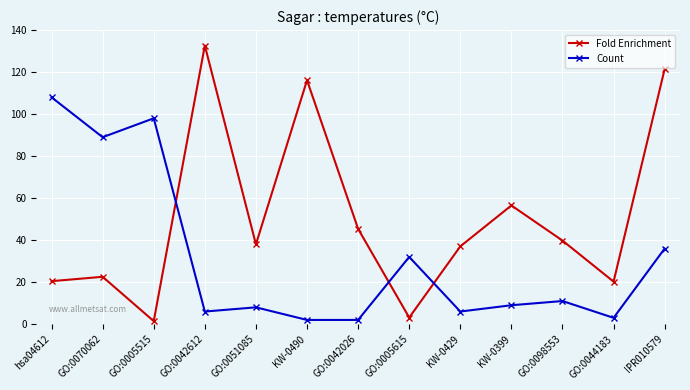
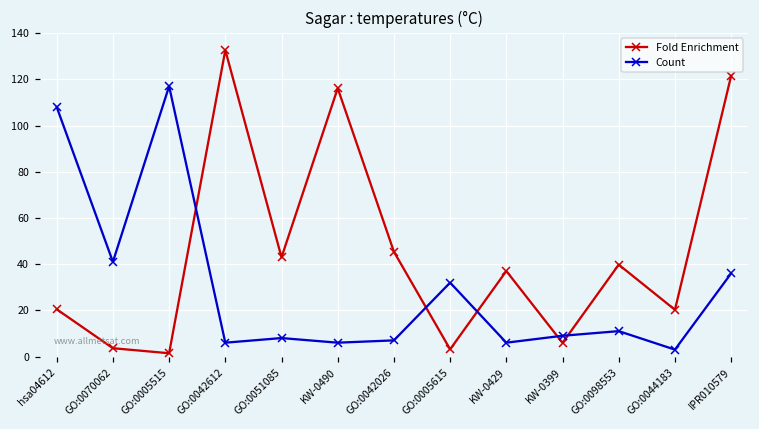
  {
    "Fold Enrichment": {
      "hsa04612": 20,
-     "GO:0070062": 23,
+     "GO:0070062": 4,
      "GO:0005515": 1,
      "GO:0042612": 133,
-     "GO:0051085": 38,
+     "GO:0051085": 43,
      "KW-0490": 116,
      "GO:0042026": 45,
      "GO:0005615": 3,
      "KW-0429": 37,
-     "KW-0399": 57,
+     "KW-0399": 6,
      "GO:0098553": 40,
      "GO:0044183": 20,
      "IPR010579": 122
    },
    "Count": {
      "hsa04612": 108,
-     "GO:0070062": 89,
-     "GO:0005515": 98,
+     "GO:0070062": 41,
+     "GO:0005515": 117,
      "GO:0042612": 6,
      "GO:0051085": 8,
-     "KW-0490": 2,
-     "GO:0042026": 2,
+     "KW-0490": 6,
+     "GO:0042026": 7,
      "GO:0005615": 32,
      "KW-0429": 6,
      "KW-0399": 9,
      "GO:0098553": 11,
      "GO:0044183": 3,
      "IPR010579": 36
    }
  }
